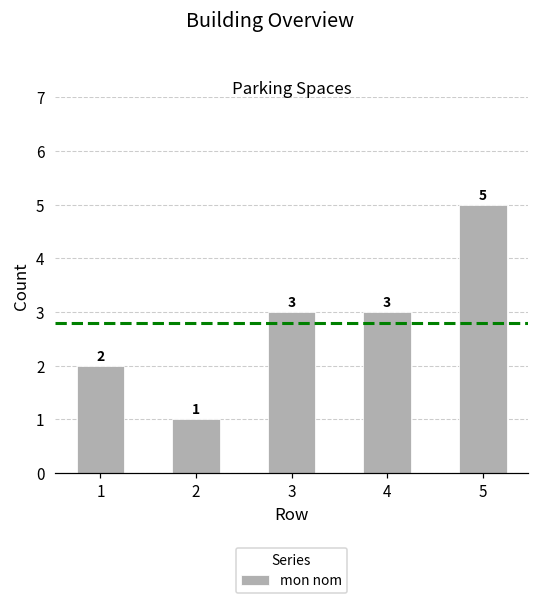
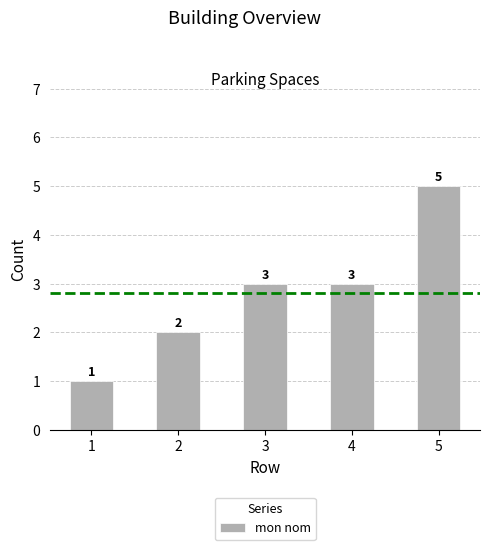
  {
-   "1": 2,
-   "2": 1,
+   "1": 1,
+   "2": 2,
    "3": 3,
    "4": 3,
    "5": 5
  }
